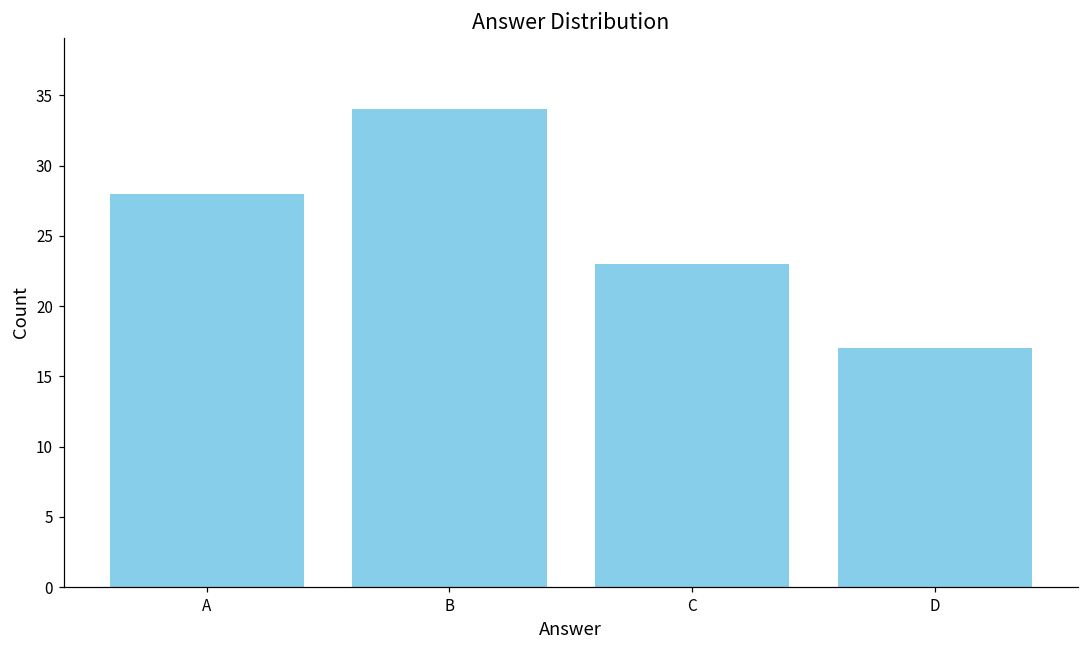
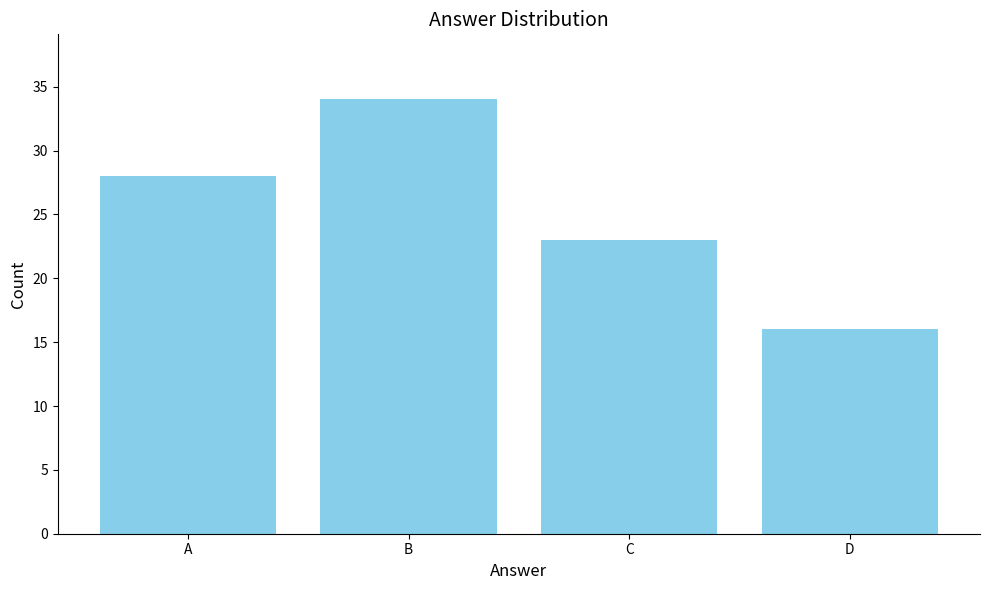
  {
    "A": 28,
    "B": 34,
    "C": 23,
-   "D": 17
+   "D": 16
  }
